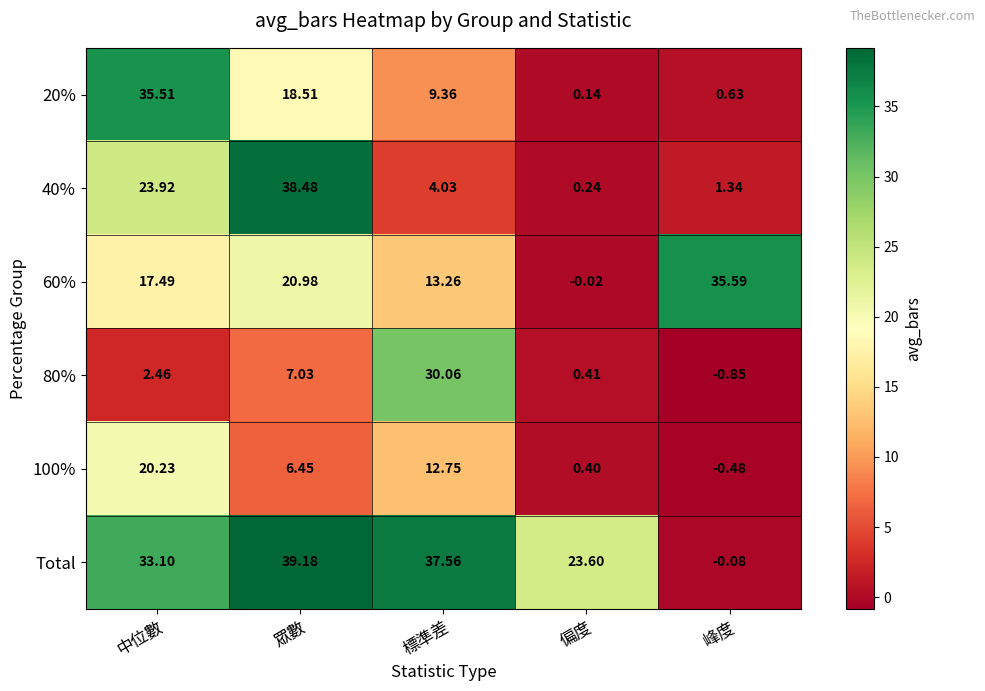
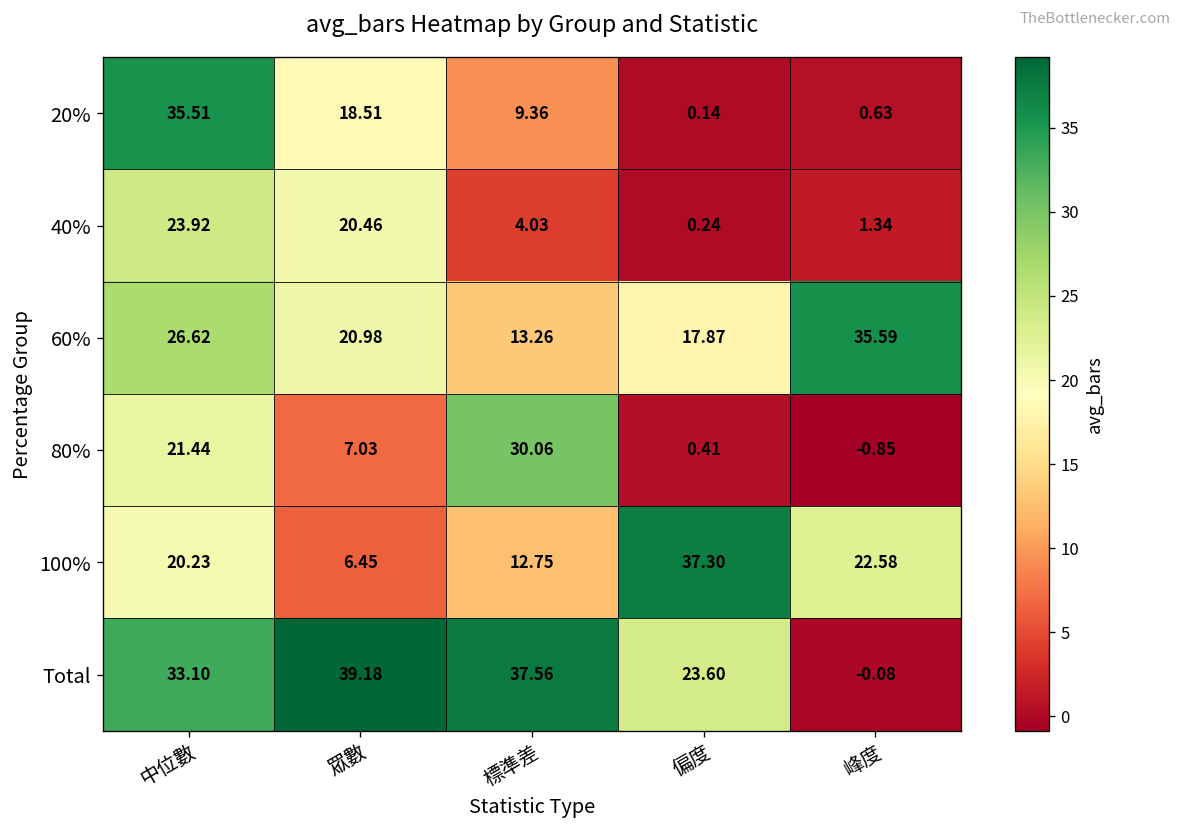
  {
    "20%": {
      "中位數": 35.51,
      "眾數": 18.51,
      "標準差": 9.36,
      "偏度": 0.14,
      "峰度": 0.63
    },
    "40%": {
      "中位數": 23.92,
-     "眾數": 38.48,
+     "眾數": 20.46,
      "標準差": 4.03,
      "偏度": 0.24,
      "峰度": 1.34
    },
    "60%": {
-     "中位數": 17.49,
+     "中位數": 26.62,
      "眾數": 20.98,
      "標準差": 13.26,
-     "偏度": -0.02,
+     "偏度": 17.87,
      "峰度": 35.59
    },
    "80%": {
-     "中位數": 2.46,
+     "中位數": 21.44,
      "眾數": 7.03,
      "標準差": 30.06,
      "偏度": 0.41,
      "峰度": -0.85
    },
    "100%": {
      "中位數": 20.23,
      "眾數": 6.45,
      "標準差": 12.75,
-     "偏度": 0.40,
-     "峰度": -0.48
+     "偏度": 37.30,
+     "峰度": 22.58
    },
    "Total": {
      "中位數": 33.10,
      "眾數": 39.18,
      "標準差": 37.56,
      "偏度": 23.60,
      "峰度": -0.08
    }
  }
